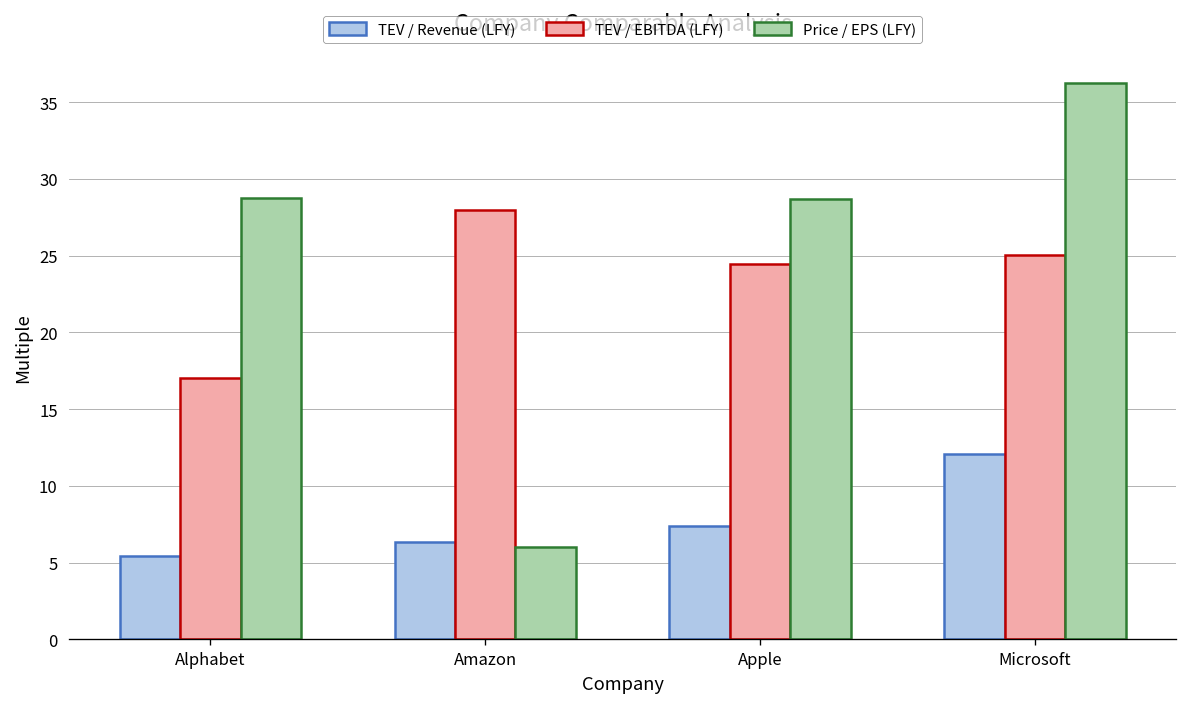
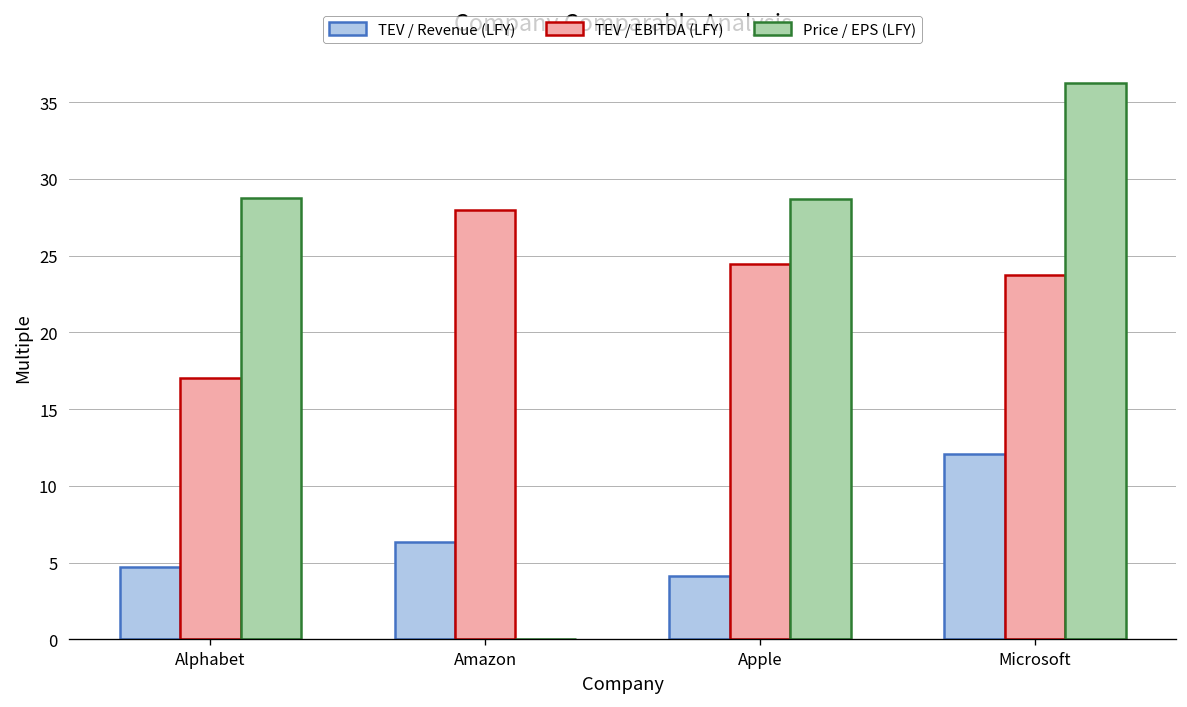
  {
    "TEV / Revenue (LFY)": {
-     "Alphabet": 5.5,
+     "Alphabet": 4.7,
      "Amazon": 6.3,
-     "Apple": 7.4,
+     "Apple": 4.1,
      "Microsoft": 12.1
    },
    "TEV / EBITDA (LFY)": {
      "Alphabet": 17.0,
      "Amazon": 28.0,
      "Apple": 24.5,
-     "Microsoft": 25.0
+     "Microsoft": 23.7
    },
    "Price / EPS (LFY)": {
      "Alphabet": 28.7,
-     "Amazon": 6,
+     "Amazon": 0,
      "Apple": 28.7,
      "Microsoft": 36.2
    }
  }
